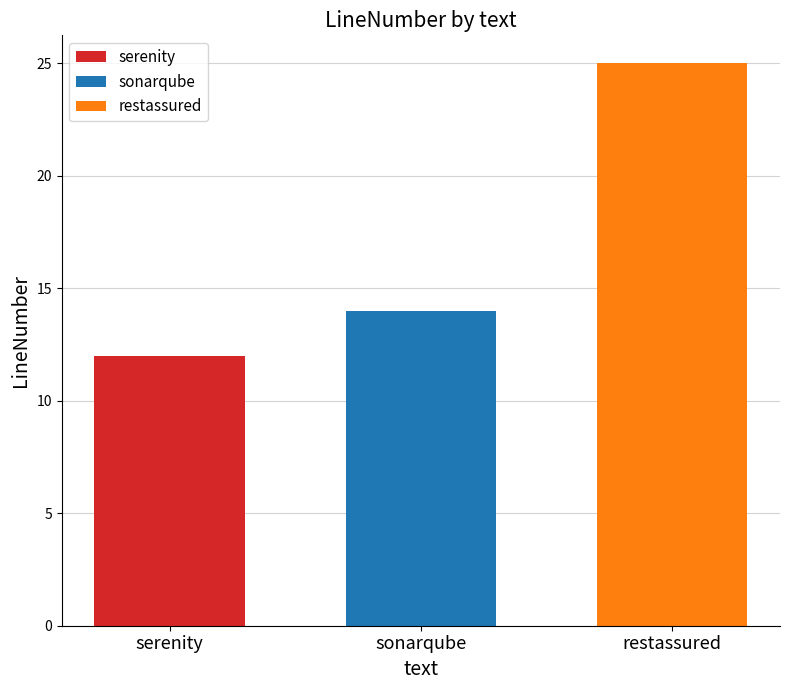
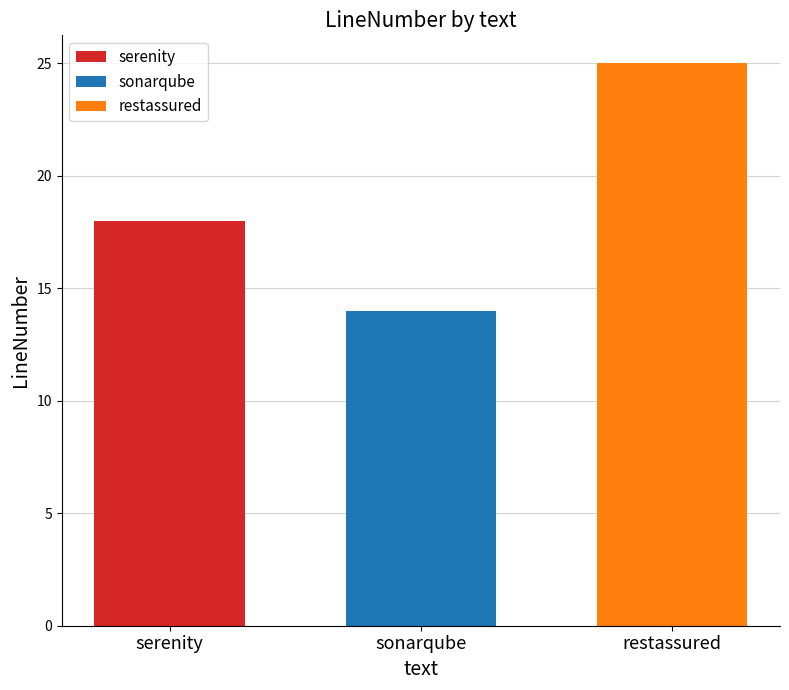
  {
-   "serenity": 12,
+   "serenity": 18,
    "sonarqube": 14,
    "restassured": 25
  }
